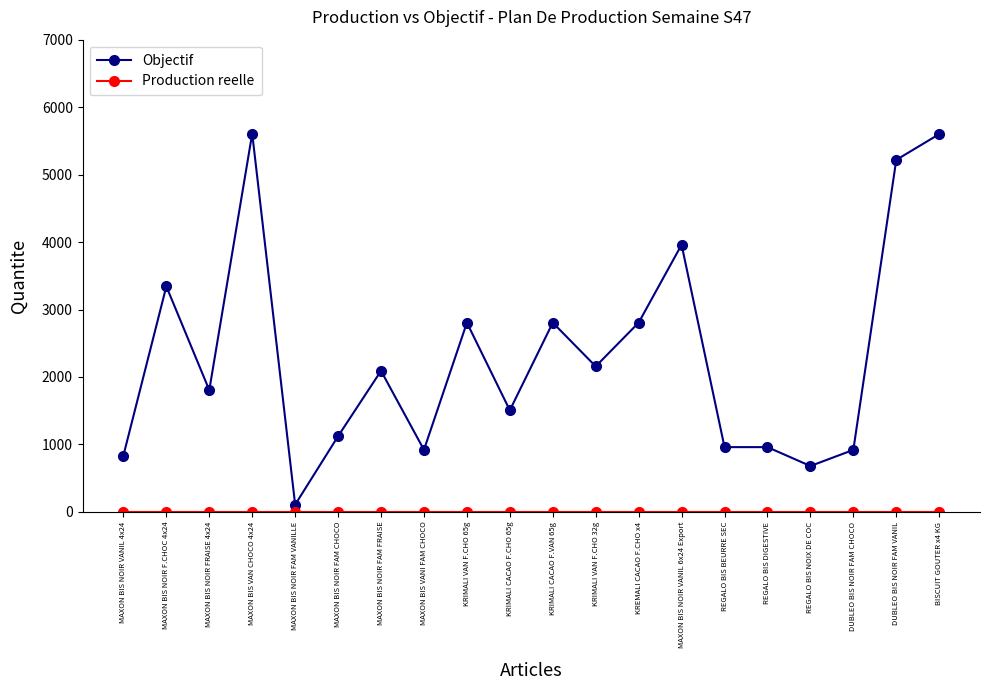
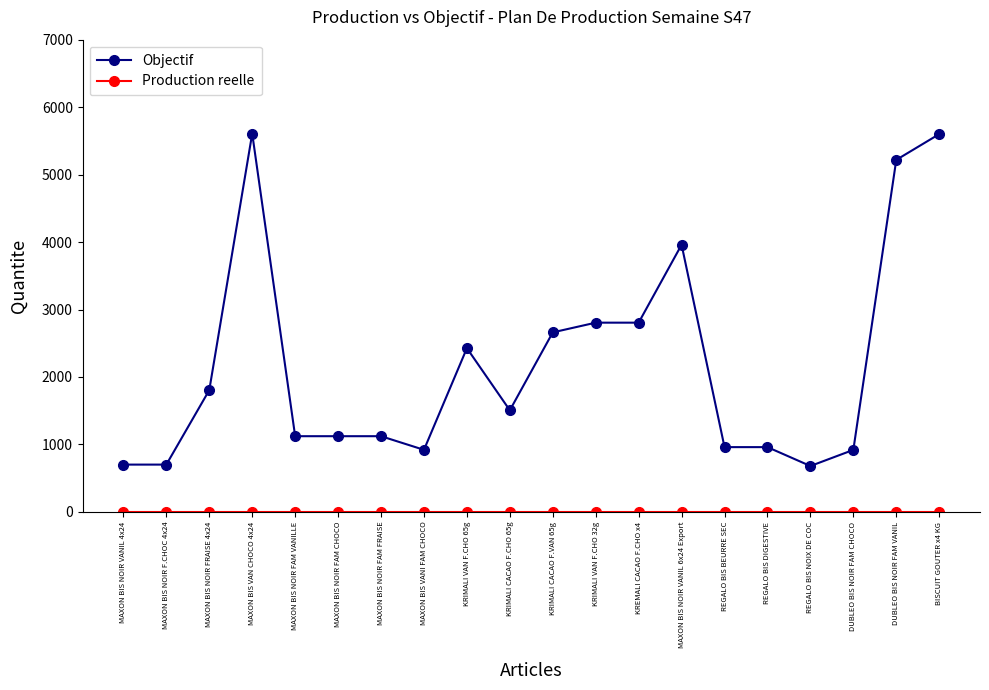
  {
    "Objectif": {
-     "MAXON BIS NOIR VANIL 4x24": 800,
-     "MAXON BIS NOIR F.CHOC 4x24": 3300,
+     "MAXON BIS NOIR VANIL 4x24": 700,
+     "MAXON BIS NOIR F.CHOC 4x24": 700,
      "MAXON BIS NOIR FRAISE 4x24": 1800,
      "MAXON BIS VAN CHOCO 4x24": 5600,
-     "MAXON BIS NOIR FAM VANILLE": 100,
+     "MAXON BIS NOIR FAM VANILLE": 1100,
      "MAXON BIS NOIR FAM CHOCO": 1100,
-     "MAXON BIS NOIR FAM FRAISE": 2100,
+     "MAXON BIS NOIR FAM FRAISE": 1100,
      "MAXON BIS VANI FAM CHOCO": 900,
-     "KRIMALI VAN F.CHO 65g": 2800,
+     "KRIMALI VAN F.CHO 65g": 2400,
      "KRIMALI CACAO F.CHO 65g": 1500,
-     "KRIMALI CACAO F.VAN 65g": 2800,
-     "KRIMALI VAN F.CHO 32g": 2200,
+     "KRIMALI CACAO F.VAN 65g": 2700,
+     "KRIMALI VAN F.CHO 32g": 2800,
      "KREMALI CACAO F.CHO x4": 2800,
      "MAXON BIS NOIR VANIL 6x24 Export": 4000,
      "REGALO BIS BEURRE SEC": 1000,
      "REGALO BIS DIGESTIVE": 1000,
      "REGALO BIS NOIX DE COC": 700,
      "DUBLEO BIS NOIR FAM CHOCO": 900,
      "DUBLEO BIS NOIR FAM VANIL": 5200,
      "BISCUIT GOUTER x4 KG": 5600
    },
    "Production reelle": {
      "MAXON BIS NOIR VANIL 4x24": 0,
      "MAXON BIS NOIR F.CHOC 4x24": 0,
      "MAXON BIS NOIR FRAISE 4x24": 0,
      "MAXON BIS VAN CHOCO 4x24": 0,
      "MAXON BIS NOIR FAM VANILLE": 0,
      "MAXON BIS NOIR FAM CHOCO": 0,
      "MAXON BIS NOIR FAM FRAISE": 0,
      "MAXON BIS VANI FAM CHOCO": 0,
      "KRIMALI VAN F.CHO 65g": 0,
      "KRIMALI CACAO F.CHO 65g": 0,
      "KRIMALI CACAO F.VAN 65g": 0,
      "KRIMALI VAN F.CHO 32g": 0,
      "KREMALI CACAO F.CHO x4": 0,
      "MAXON BIS NOIR VANIL 6x24 Export": 0,
      "REGALO BIS BEURRE SEC": 0,
      "REGALO BIS DIGESTIVE": 0,
      "REGALO BIS NOIX DE COC": 0,
      "DUBLEO BIS NOIR FAM CHOCO": 0,
      "DUBLEO BIS NOIR FAM VANIL": 0,
      "BISCUIT GOUTER x4 KG": 0
    }
  }
